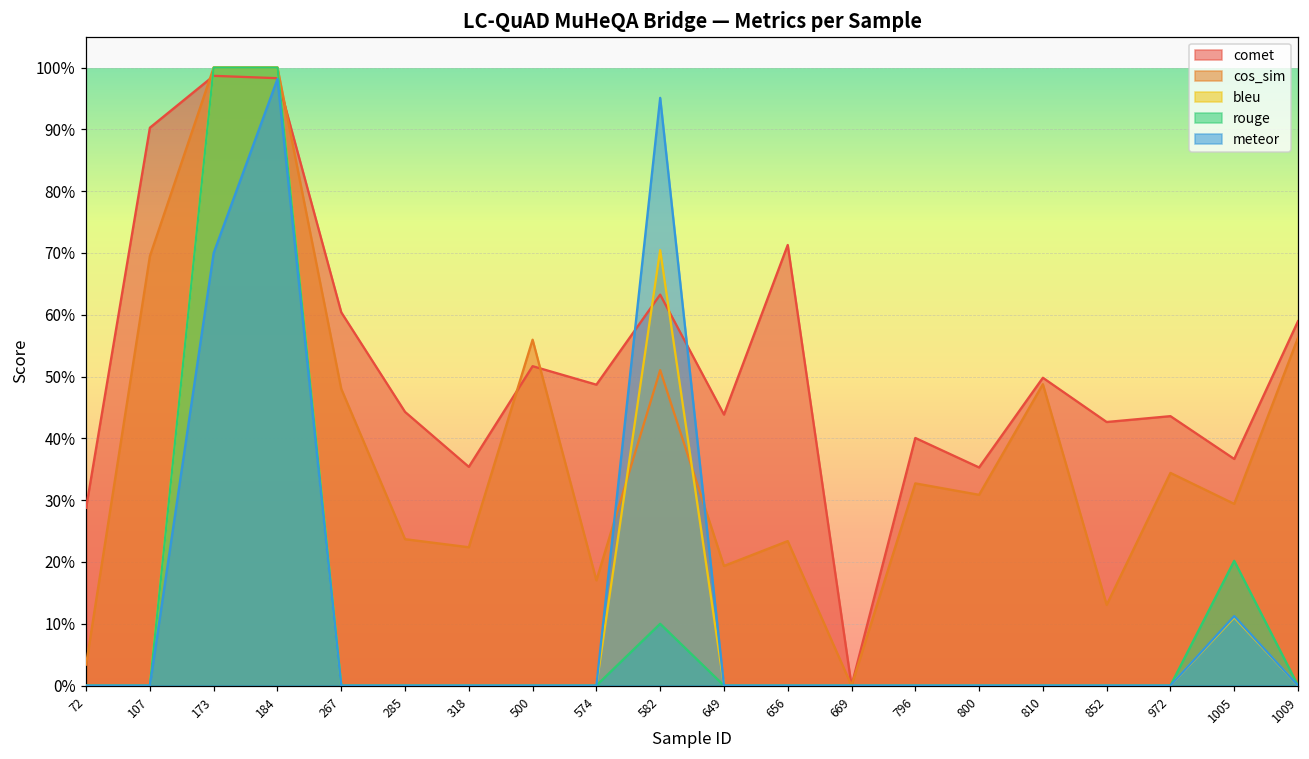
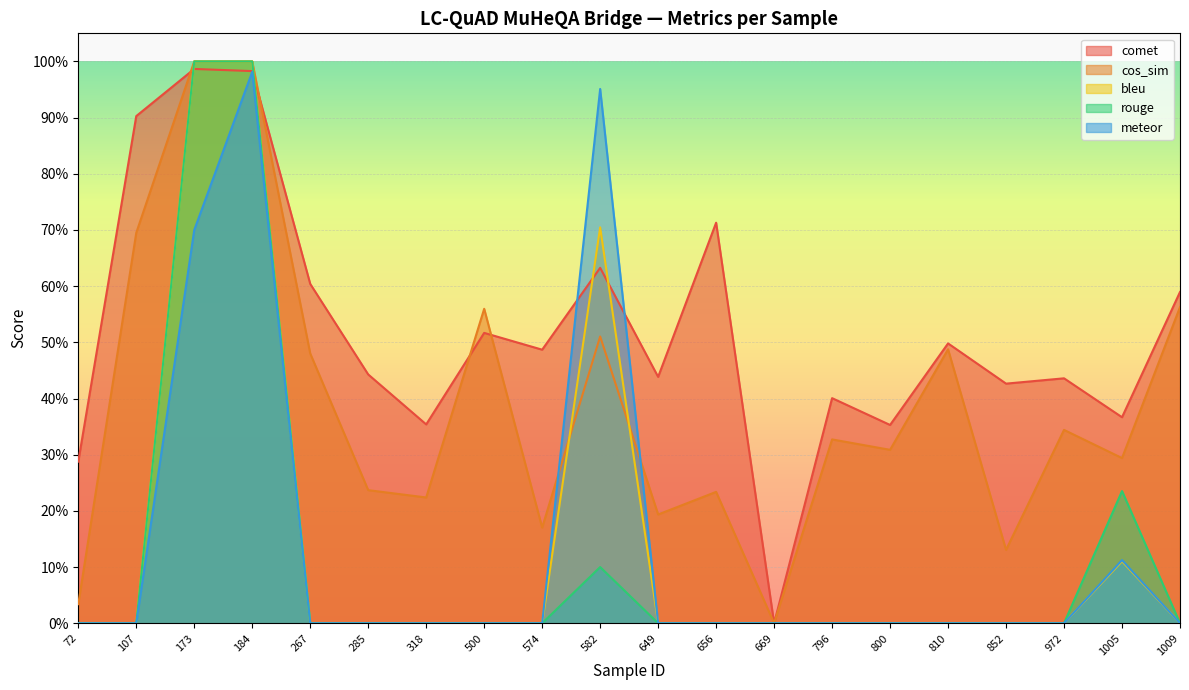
  {
    "bleu": {
      "582": "70%"
    },
    "rouge": {
      "582": "10%",
-     "1005": "20%"
+     "1005": "24%"
    },
    "meteor": {
      "173": "70%",
      "582": "95%"
    }
  }
